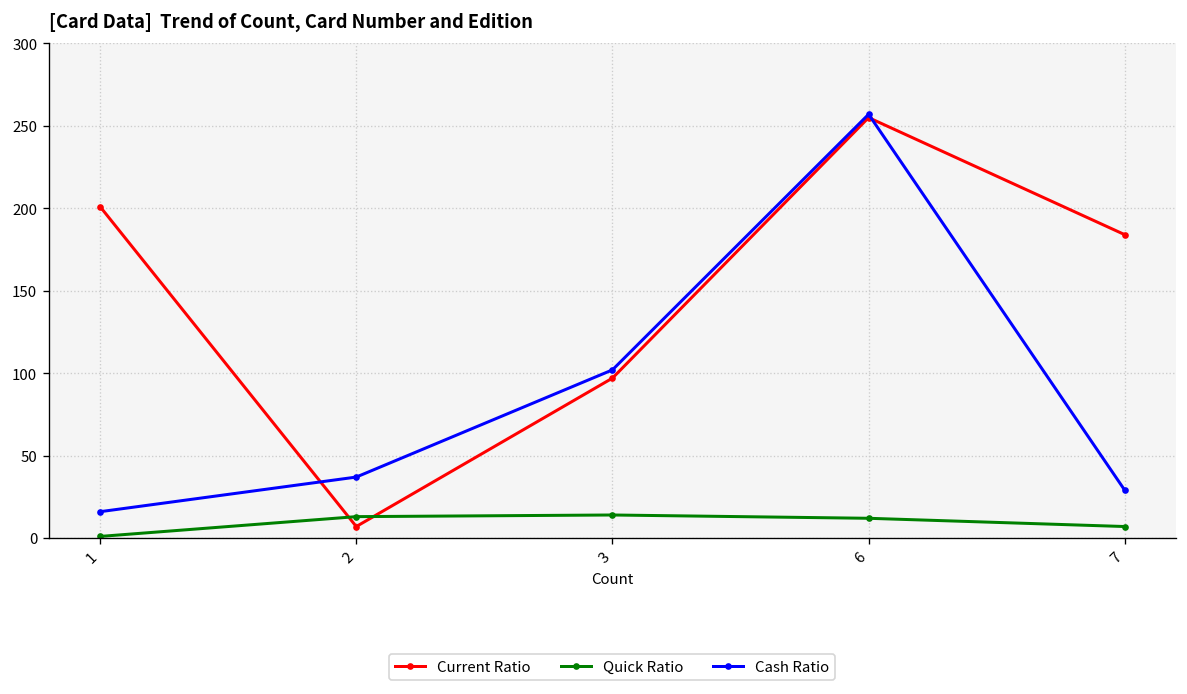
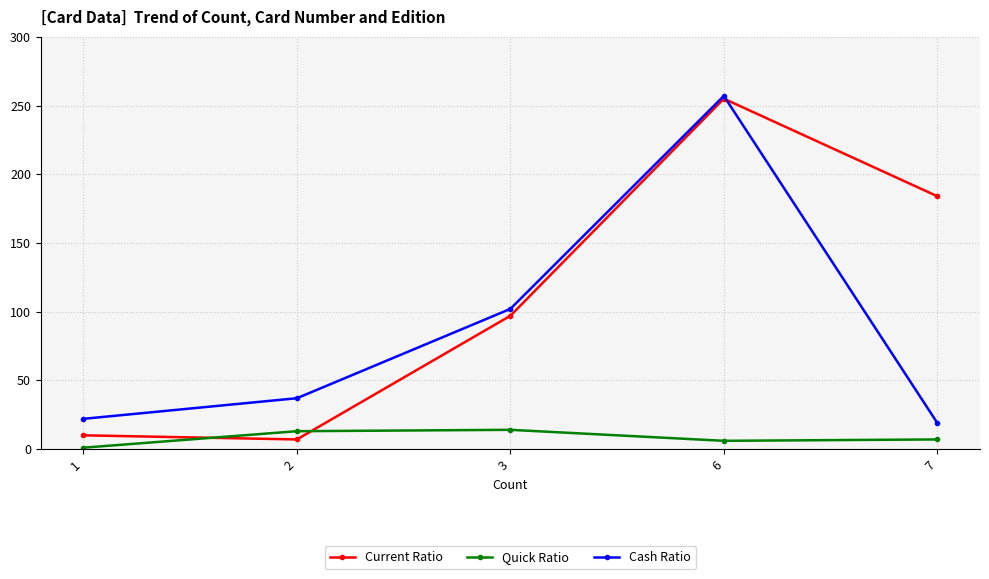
  {
    "Current Ratio": {
-     "1": 201,
+     "1": 10,
      "2": 7,
      "3": 97,
      "6": 255,
      "7": 184
    },
    "Quick Ratio": {
      "1": 1,
      "2": 13,
      "3": 14,
-     "6": 12,
+     "6": 6,
      "7": 7
    },
    "Cash Ratio": {
-     "1": 16,
+     "1": 22,
      "2": 37,
      "3": 102,
      "6": 257,
-     "7": 29
+     "7": 19
    }
  }
